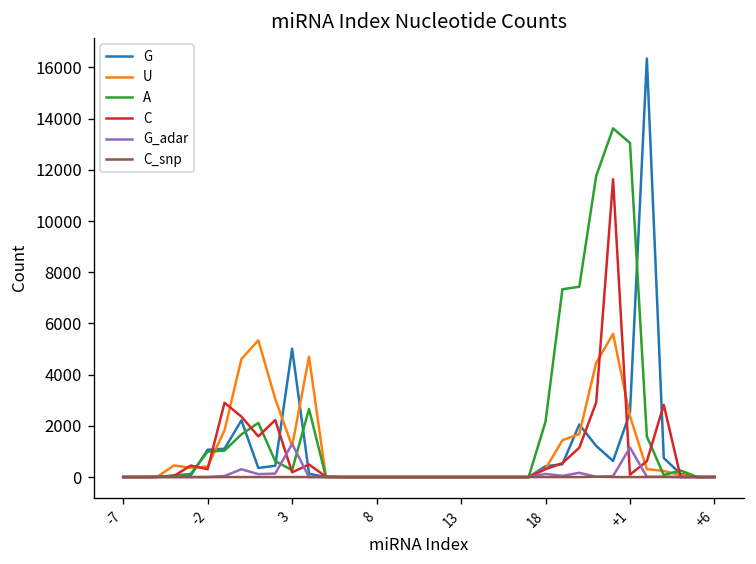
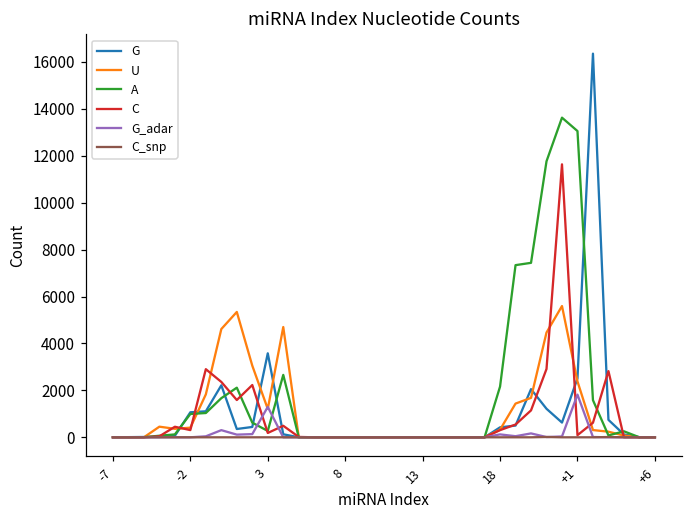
  {
    "G": {
-     "3": 5000,
+     "3": 3600,
      "+1": 2500
    },
    "U": {
      "+1": 2400
    },
    "A": {
      "18": 2200,
      "+1": 13100
    },
    "G_adar": {
      "18": 100,
-     "+1": 1200
+     "+1": 1800
    },
    "C_snp": {
      "3": 0,
      "18": 0
    }
  }
